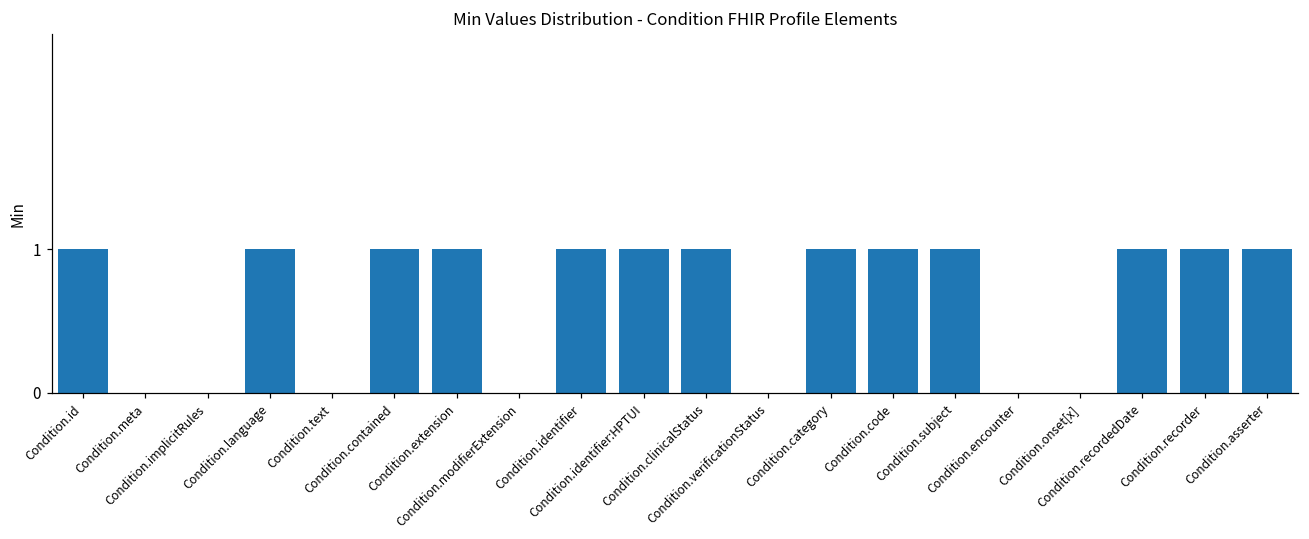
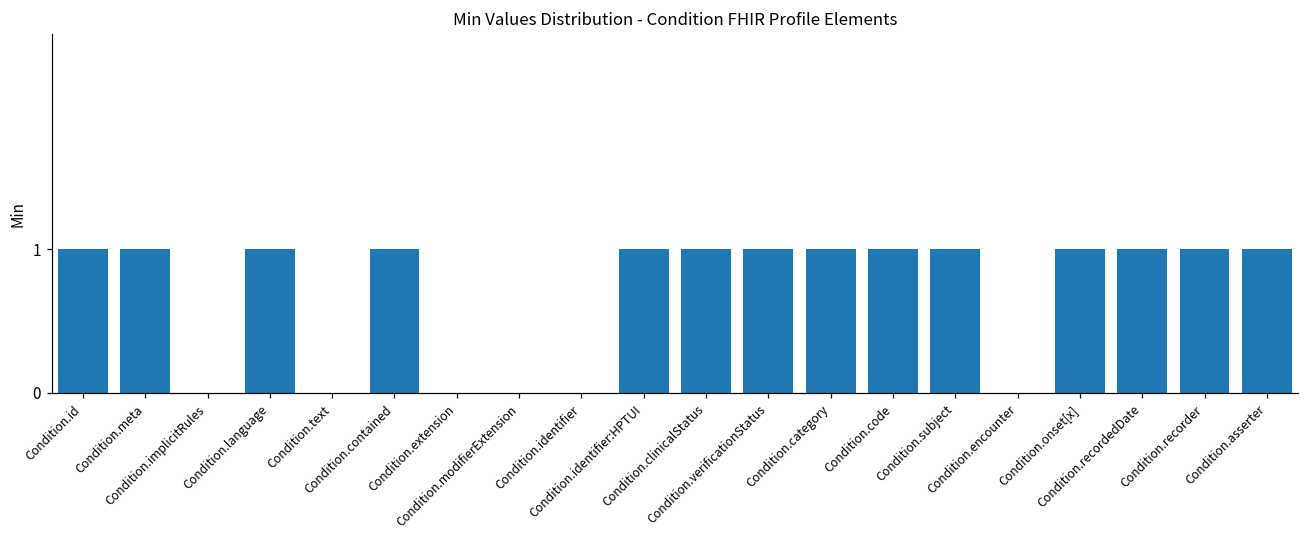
  {
    "Condition.id": 1,
-   "Condition.meta": 0,
+   "Condition.meta": 1,
    "Condition.implicitRules": 0,
    "Condition.language": 1,
    "Condition.text": 0,
    "Condition.contained": 1,
-   "Condition.extension": 1,
+   "Condition.extension": 0,
    "Condition.modifierExtension": 0,
-   "Condition.identifier": 1,
+   "Condition.identifier": 0,
    "Condition.identifier:HPTUI": 1,
    "Condition.clinicalStatus": 1,
-   "Condition.verificationStatus": 0,
+   "Condition.verificationStatus": 1,
    "Condition.category": 1,
    "Condition.code": 1,
    "Condition.subject": 1,
    "Condition.encounter": 0,
-   "Condition.onset[x]": 0,
+   "Condition.onset[x]": 1,
    "Condition.recordedDate": 1,
    "Condition.recorder": 1,
    "Condition.asserter": 1
  }
